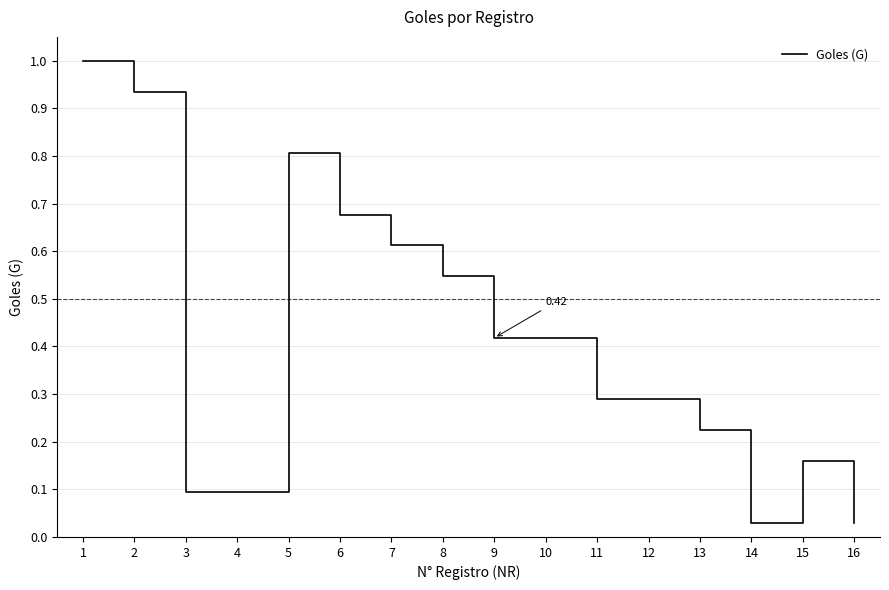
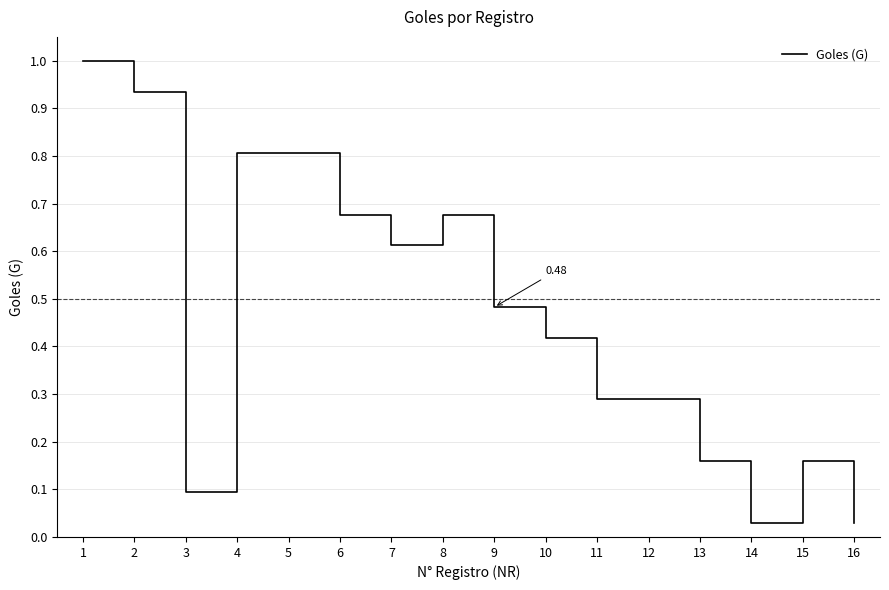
  {
-   "4": 0.09,
-   "8": 0.55,
-   "9": 0.42,
-   "13": 0.22
+   "4": 0.81,
+   "8": 0.68,
+   "9": 0.48,
+   "13": 0.16
  }
